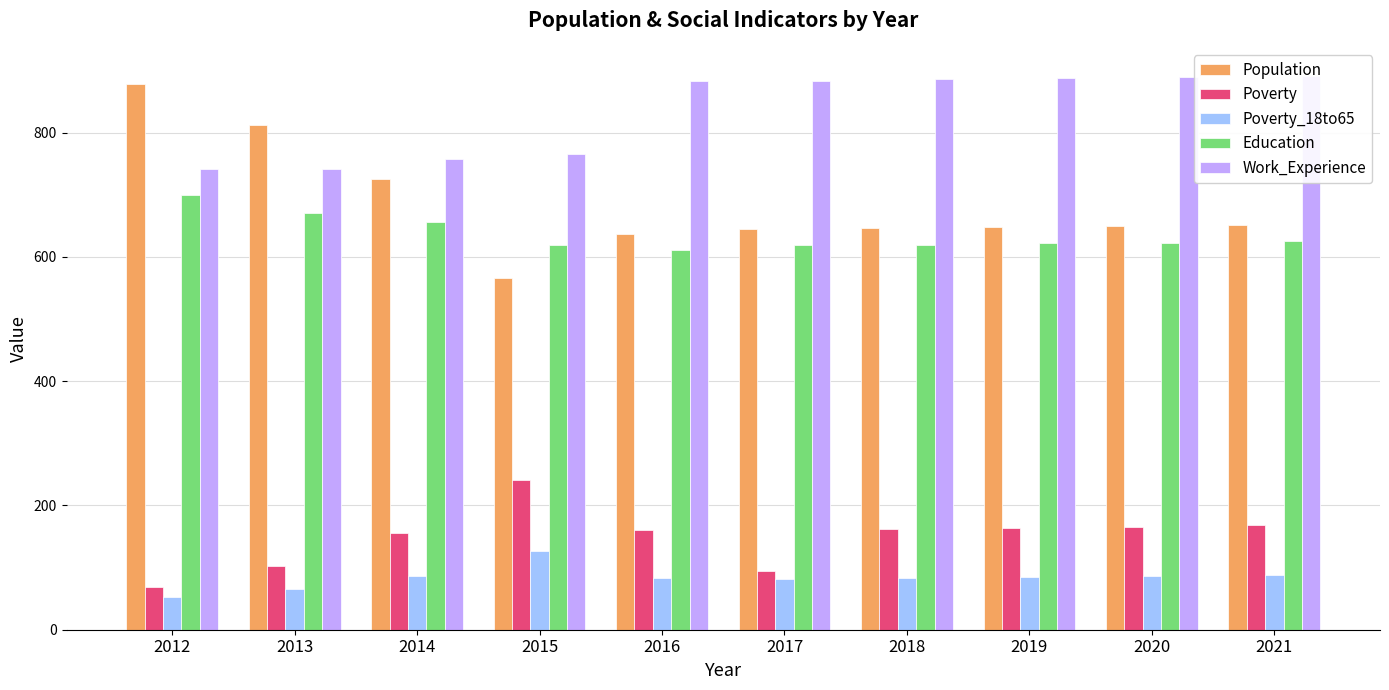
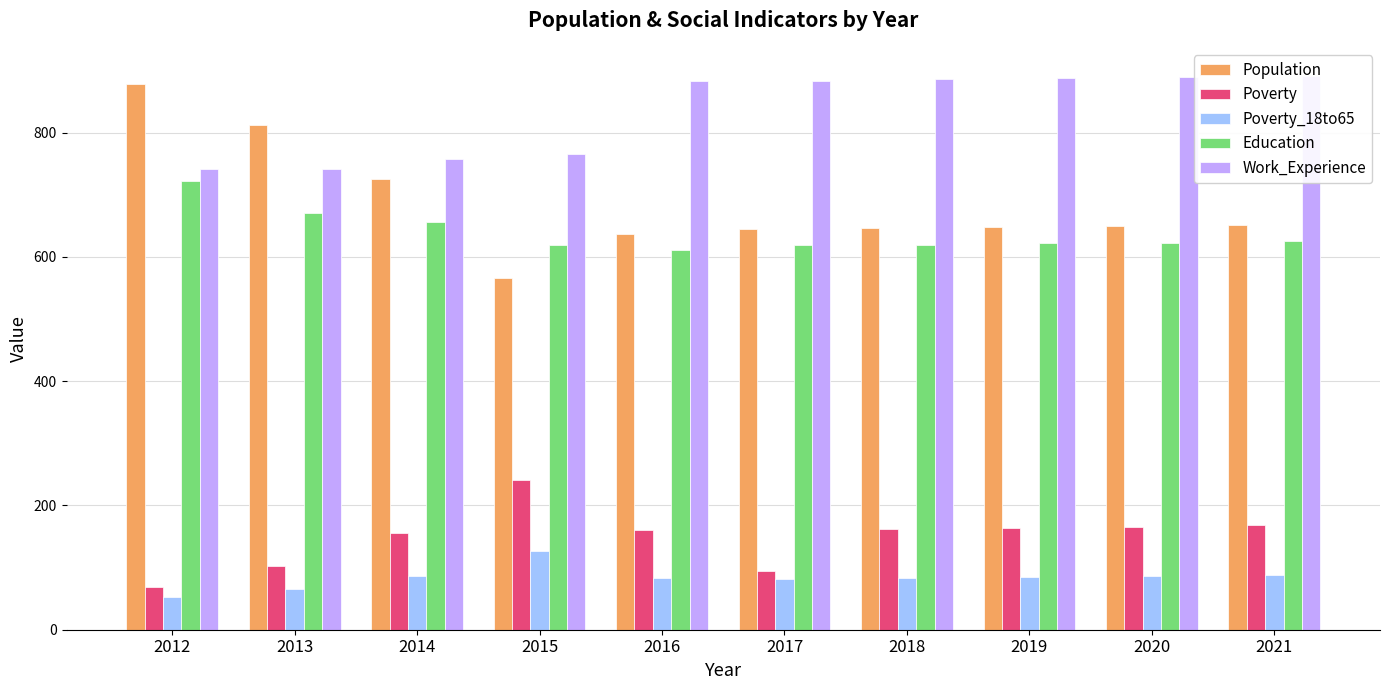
  {
    "Population": {
      "2012": 880,
      "2013": 810,
      "2014": 730,
      "2015": 570,
      "2016": 640,
      "2017": 650,
      "2018": 650,
      "2019": 650,
      "2020": 650,
      "2021": 650
    },
    "Poverty": {
      "2012": 70,
      "2013": 100,
      "2014": 160,
      "2015": 240,
      "2016": 160,
      "2017": 100,
      "2018": 160,
      "2019": 160,
      "2020": 170,
      "2021": 170
    },
    "Education": {
-     "2012": 700,
+     "2012": 720,
      "2013": 670,
      "2014": 660,
      "2015": 620,
      "2016": 610,
      "2017": 620,
      "2018": 620,
      "2019": 620,
      "2020": 620,
      "2021": 630
    }
  }
